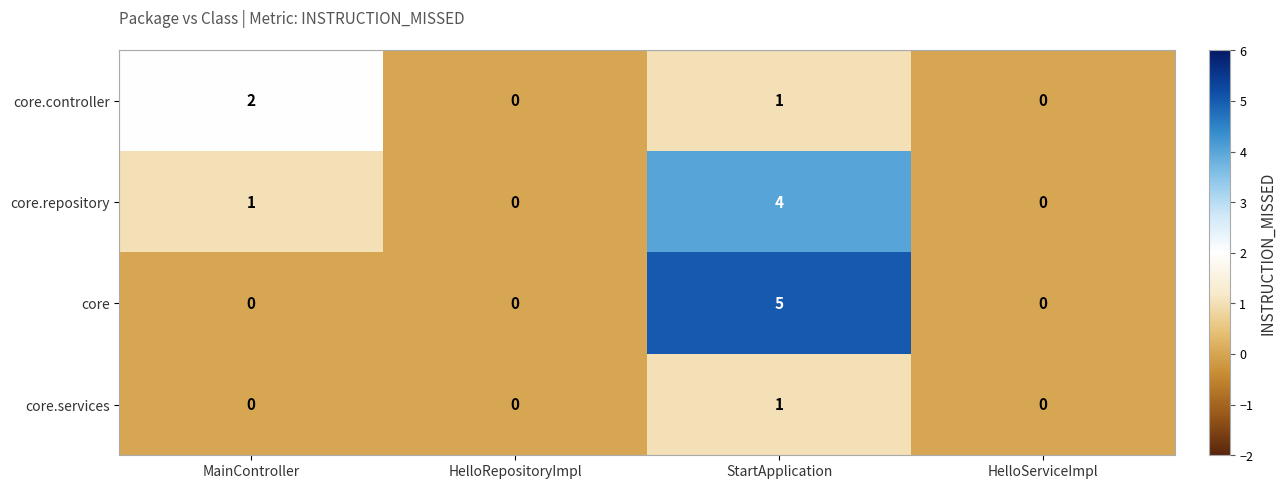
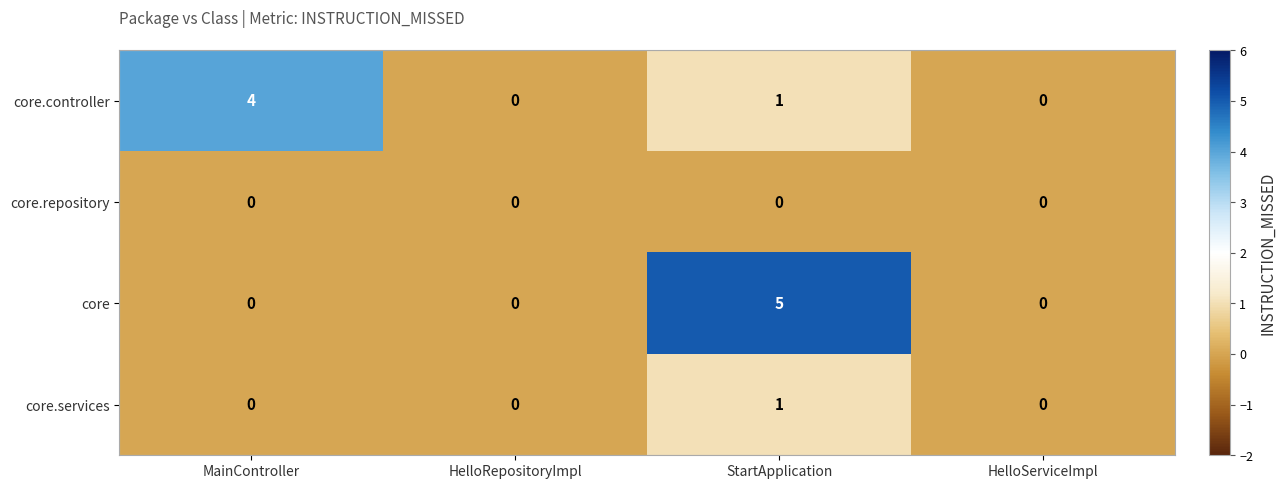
  {
    "core.controller": {
-     "MainController": 2,
+     "MainController": 4,
      "HelloRepositoryImpl": 0,
      "StartApplication": 1,
      "HelloServiceImpl": 0
    },
    "core.repository": {
-     "MainController": 1,
+     "MainController": 0,
      "HelloRepositoryImpl": 0,
-     "StartApplication": 4,
+     "StartApplication": 0,
      "HelloServiceImpl": 0
    },
    "core": {
      "MainController": 0,
      "HelloRepositoryImpl": 0,
      "StartApplication": 5,
      "HelloServiceImpl": 0
    },
    "core.services": {
      "MainController": 0,
      "HelloRepositoryImpl": 0,
      "StartApplication": 1,
      "HelloServiceImpl": 0
    }
  }
